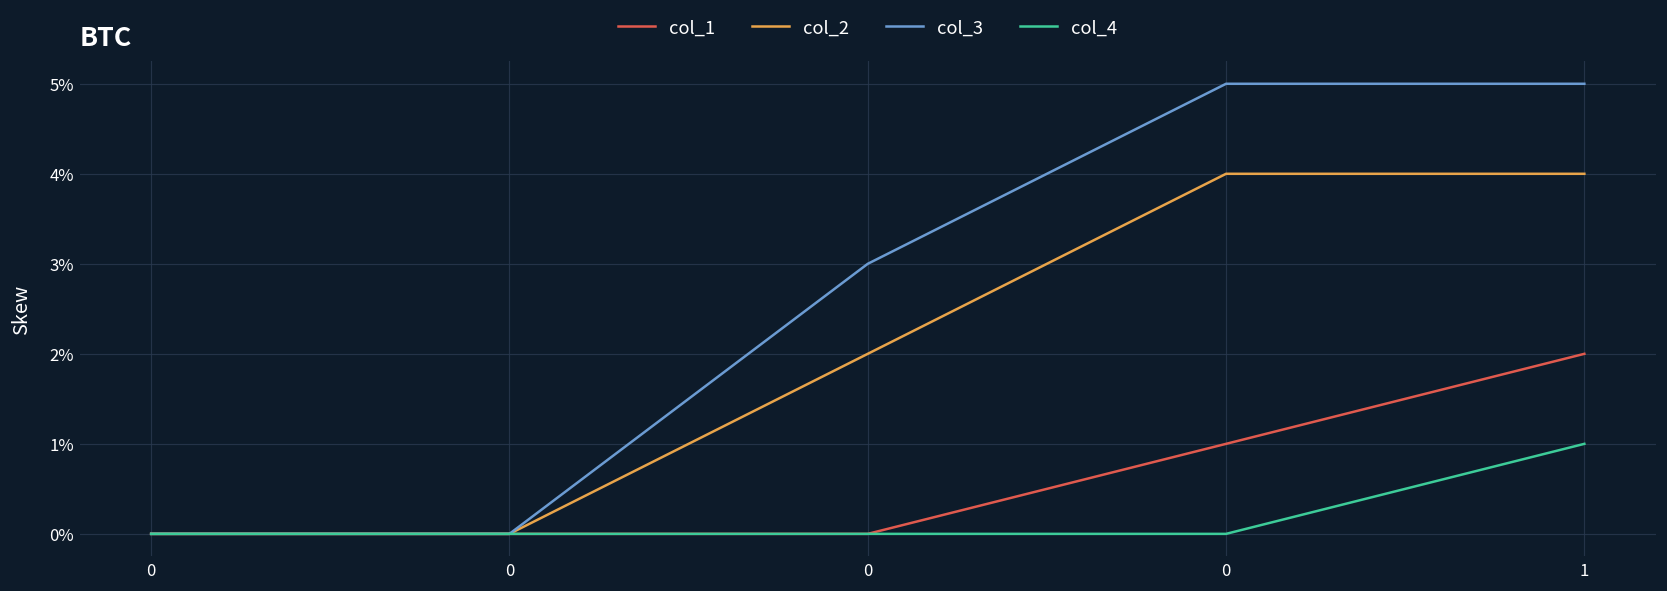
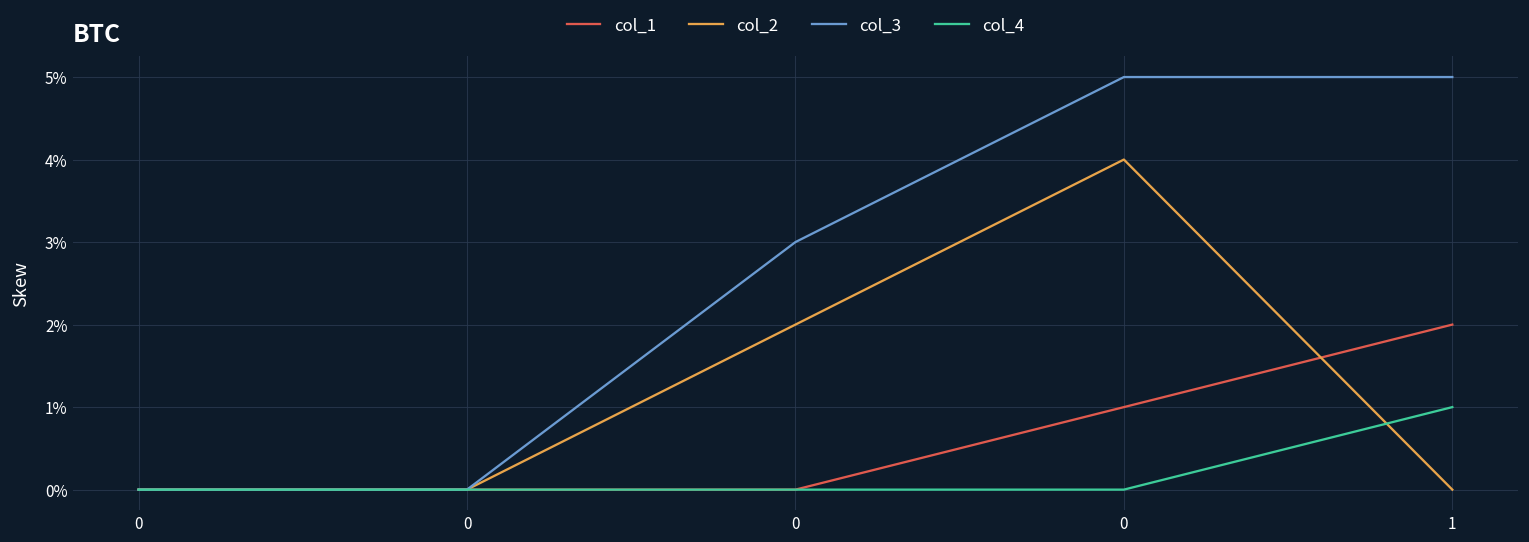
  {
    "col_1": {
      "1": "2%"
    },
    "col_2": {
-     "1": "4%"
+     "1": "0%"
    },
    "col_3": {
      "1": "5%"
    },
    "col_4": {
      "1": "1%"
    }
  }
